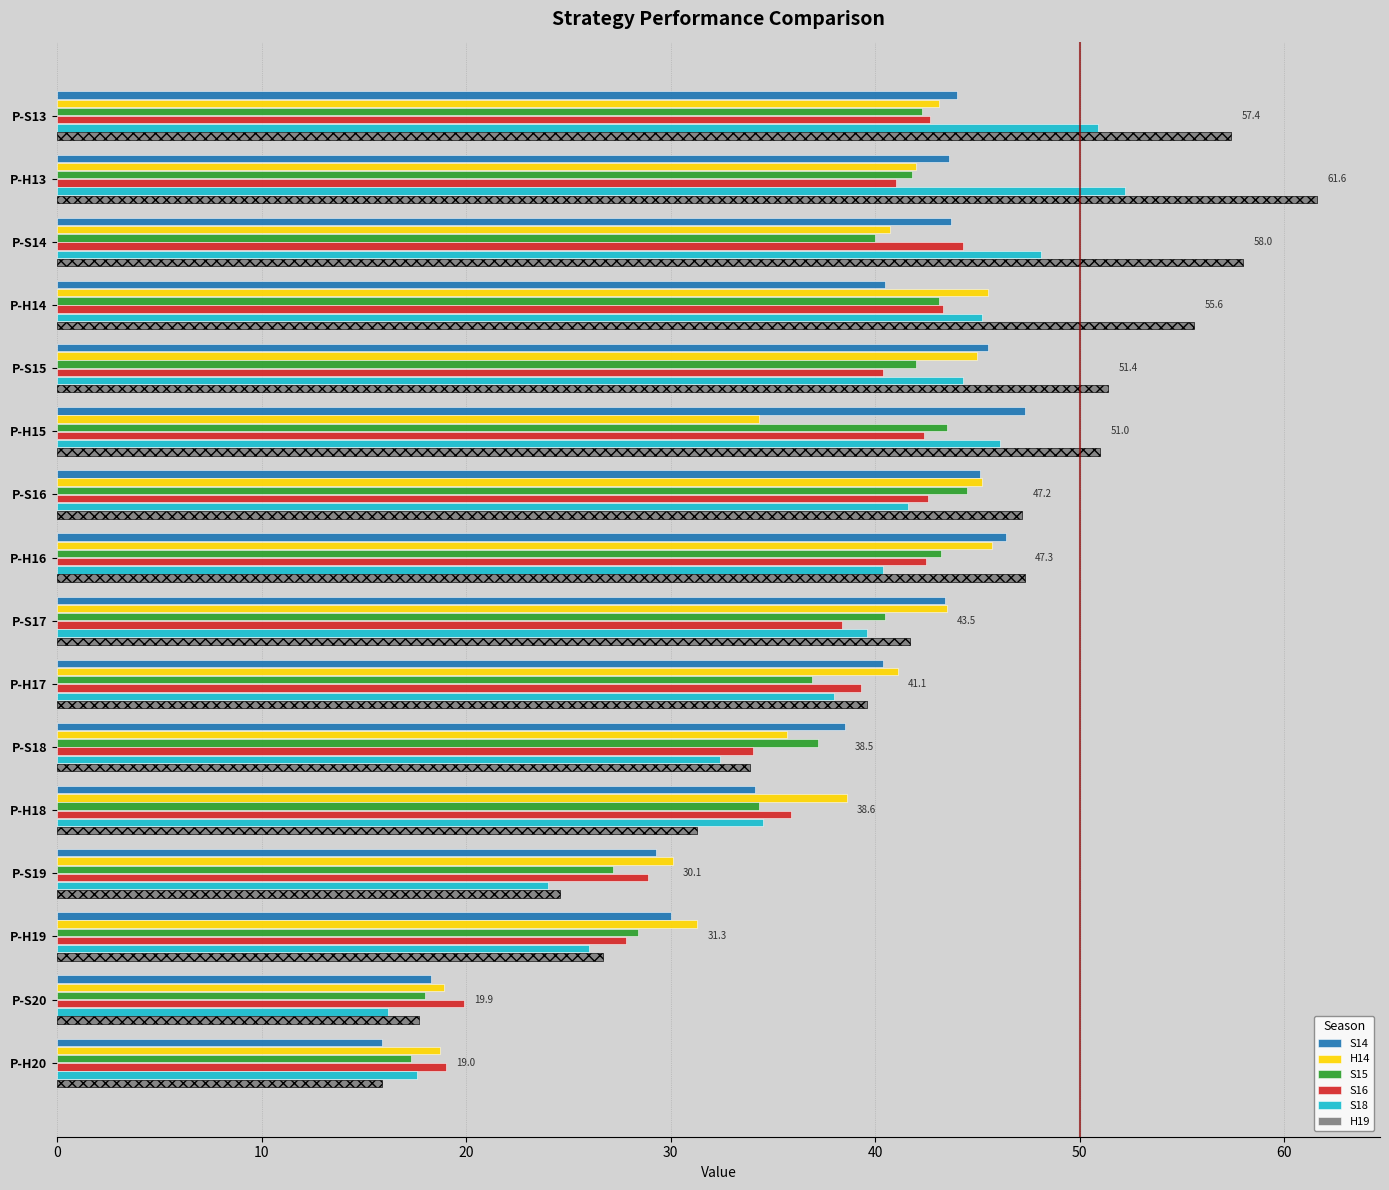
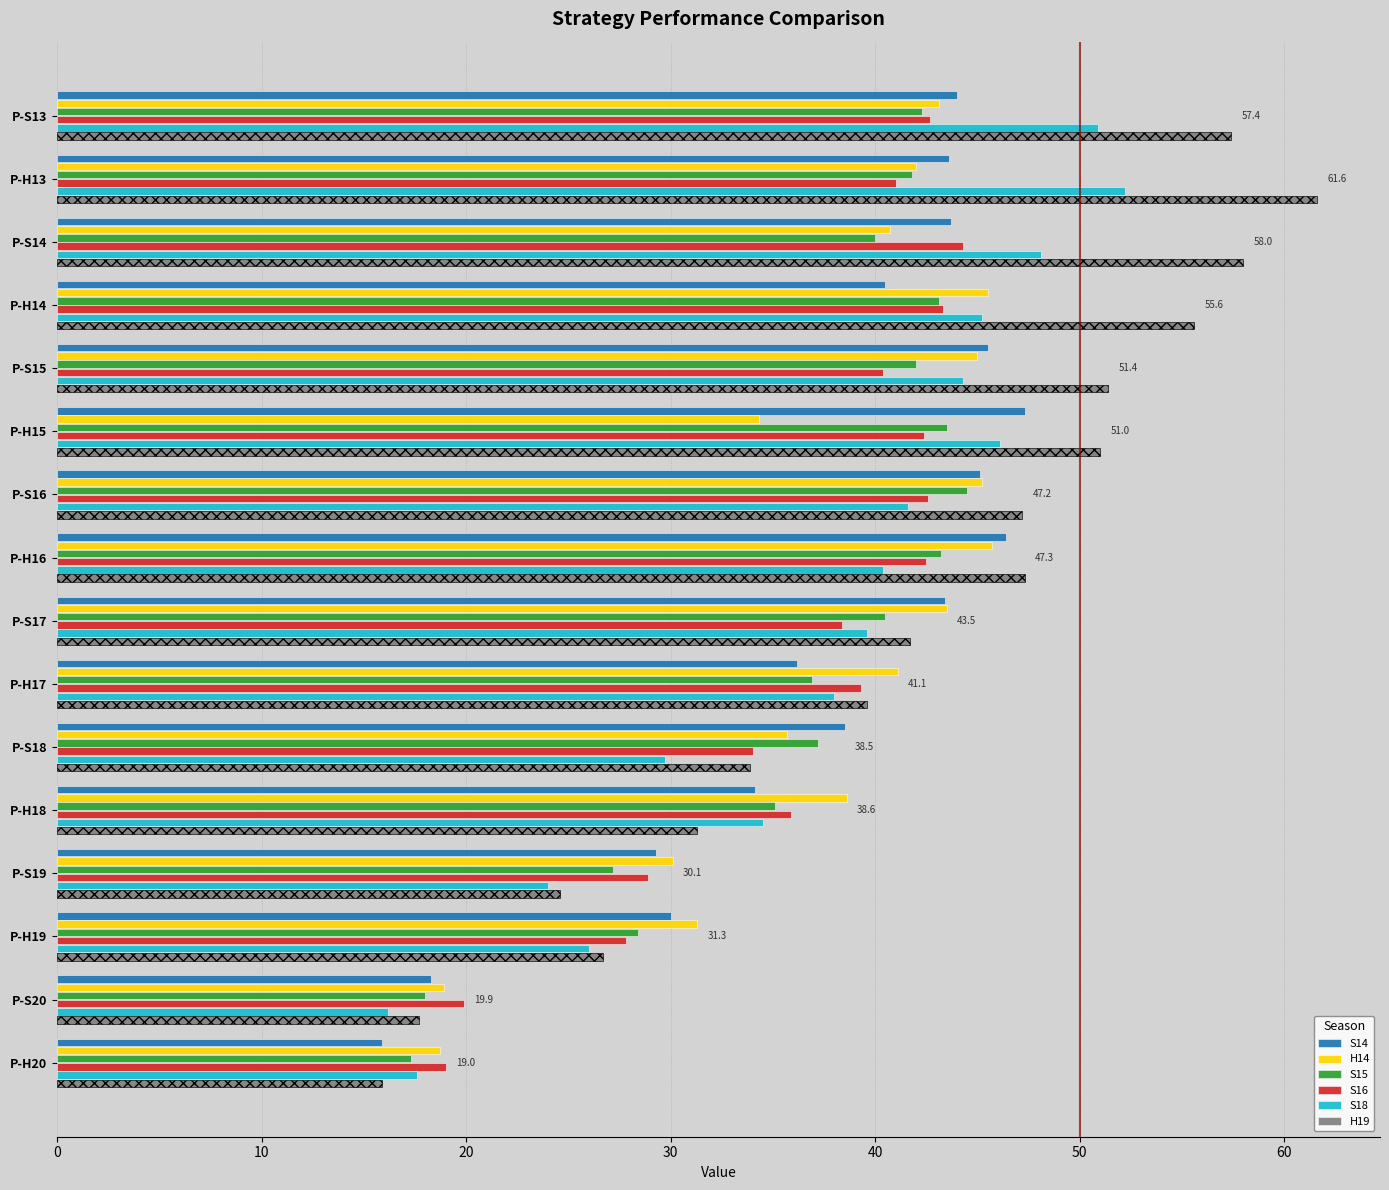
  {
    "S14": {
      "P-S13": 44.0,
      "P-H13": 43.6,
      "P-S14": 43.7,
      "P-H14": 40.5,
      "P-S15": 45.5,
      "P-H15": 47.3,
      "P-S16": 45.1,
      "P-H16": 46.4,
      "P-S17": 43.4,
-     "P-H17": 40.4,
+     "P-H17": 36.2,
      "P-H18": 34.1,
      "P-S19": 29.3,
      "P-H19": 30.0,
      "P-S20": 18.3,
      "P-H20": 15.9
    },
    "H14": {
      "P-S17": 43.5,
      "P-H17": 41.1,
      "P-H18": 38.6,
      "P-S19": 30.1,
      "P-H19": 31.3
    },
    "S15": {
      "P-S13": 42.3,
      "P-H13": 41.8,
      "P-S14": 40.0,
      "P-H14": 43.1,
      "P-S15": 42.0,
      "P-H15": 43.5,
      "P-S16": 44.5,
      "P-H16": 43.2,
      "P-S17": 40.5,
      "P-H17": 36.9,
      "P-S18": 37.2,
-     "P-H18": 34.3,
+     "P-H18": 35.1,
      "P-S19": 27.2,
      "P-H19": 28.4,
      "P-S20": 18.0,
      "P-H20": 17.3
    },
    "S16": {
      "P-S20": 19.9,
      "P-H20": 19.0
    },
    "S18": {
      "P-S13": 50.9,
      "P-H13": 52.2,
      "P-S14": 48.1,
      "P-H14": 45.2,
      "P-S15": 44.3,
      "P-H15": 46.1,
      "P-S16": 41.6,
      "P-H16": 40.4,
      "P-S17": 39.6,
      "P-H17": 38.0,
-     "P-S18": 32.4,
+     "P-S18": 29.7,
      "P-H18": 34.5,
      "P-S19": 24.0,
      "P-H19": 26.0,
      "P-S20": 16.2,
      "P-H20": 17.6
    },
    "H19": {
      "P-S13": 57.4,
      "P-H13": 61.6,
      "P-S14": 58.0,
      "P-H14": 55.6,
      "P-S15": 51.4,
      "P-H15": 51.0,
      "P-S16": 47.2,
      "P-H16": 47.3
    }
  }
